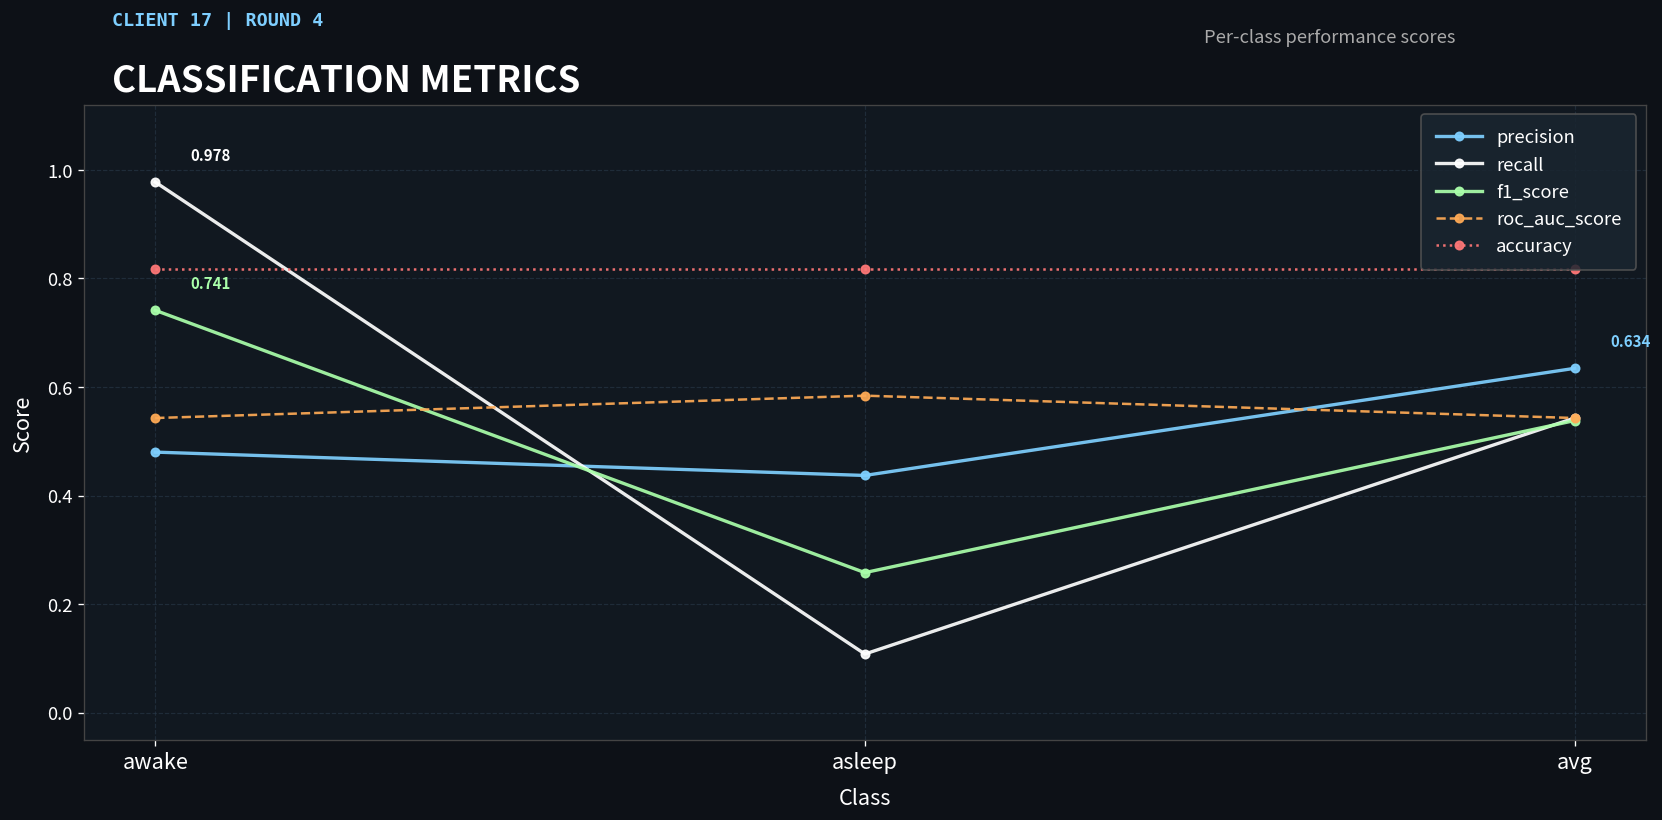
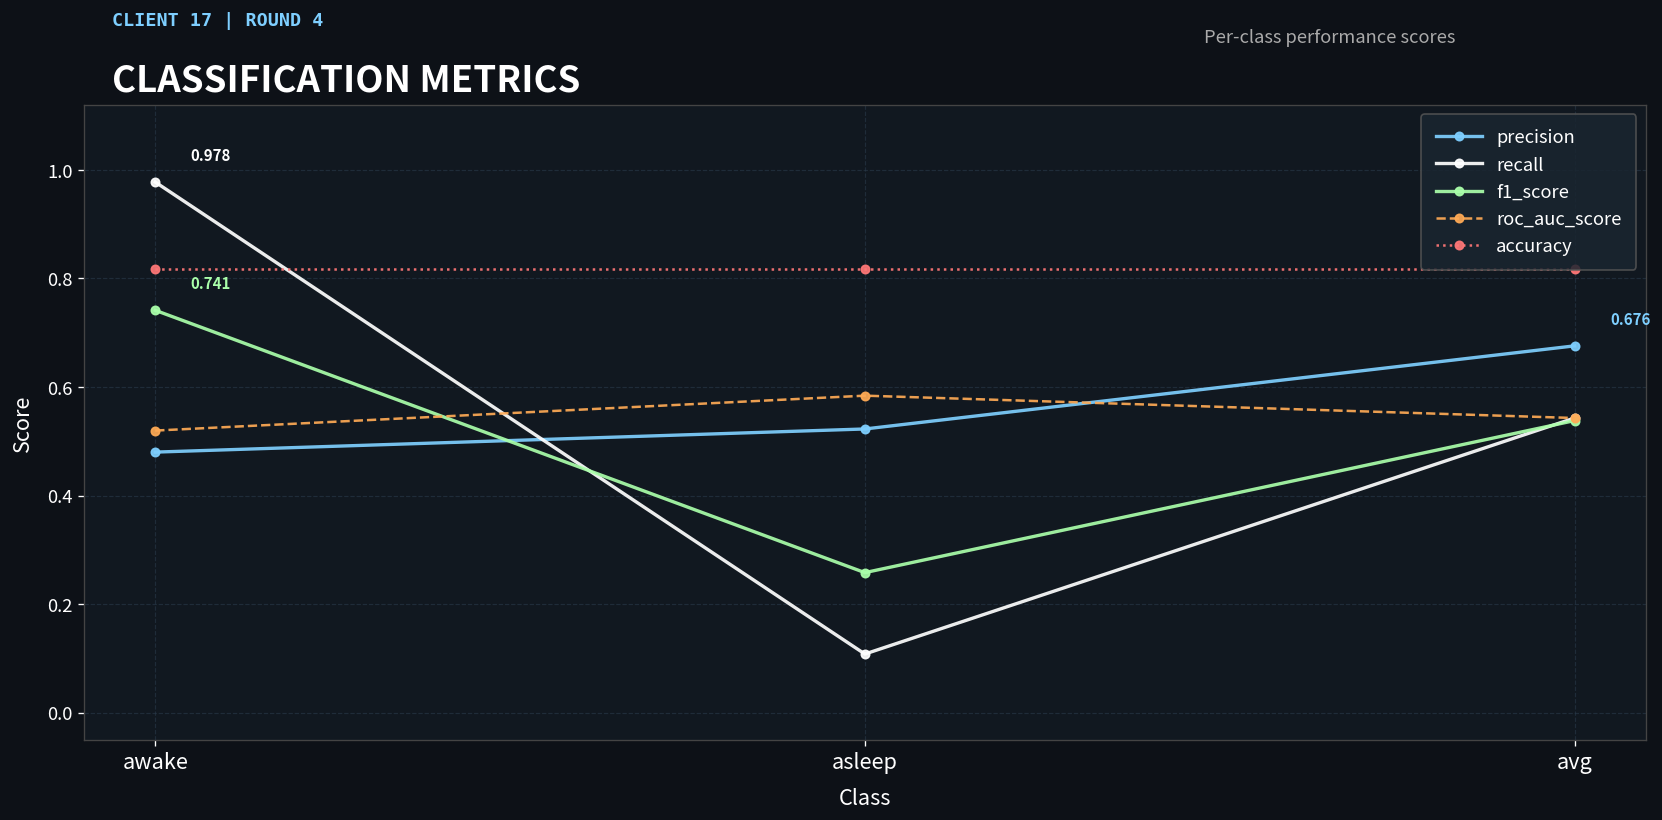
  {
    "precision": {
-     "asleep": 0.44,
-     "avg": 0.634
+     "asleep": 0.52,
+     "avg": 0.676
    },
    "recall": {
      "awake": 0.98,
      "asleep": 0.11
    },
    "f1_score": {
      "awake": 0.74,
      "asleep": 0.26
    },
    "roc_auc_score": {
-     "awake": 0.54,
+     "awake": 0.52,
      "asleep": 0.58
    },
    "accuracy": {
      "awake": 0.82,
      "asleep": 0.82
    }
  }
